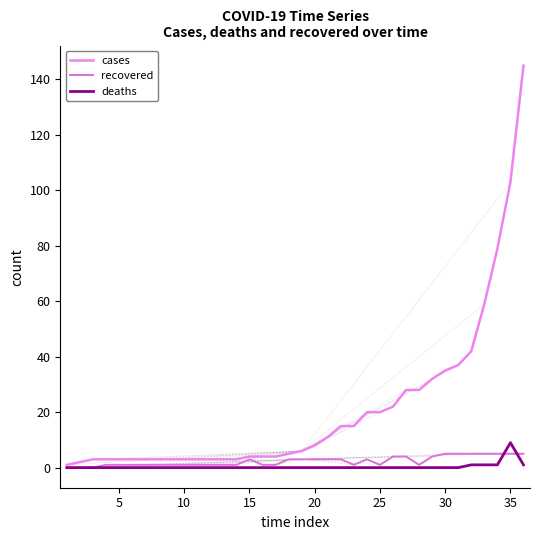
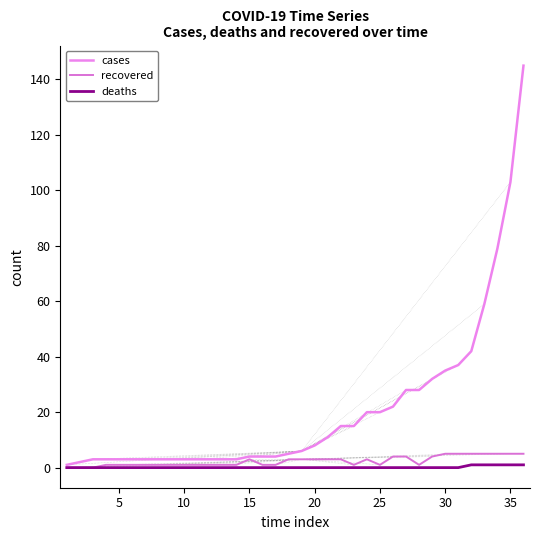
  {
    "deaths": {
      "5": 0,
      "10": 0,
      "15": 0,
      "20": 0,
      "25": 0,
      "30": 0,
-     "35": 9
+     "35": 1
    }
  }
